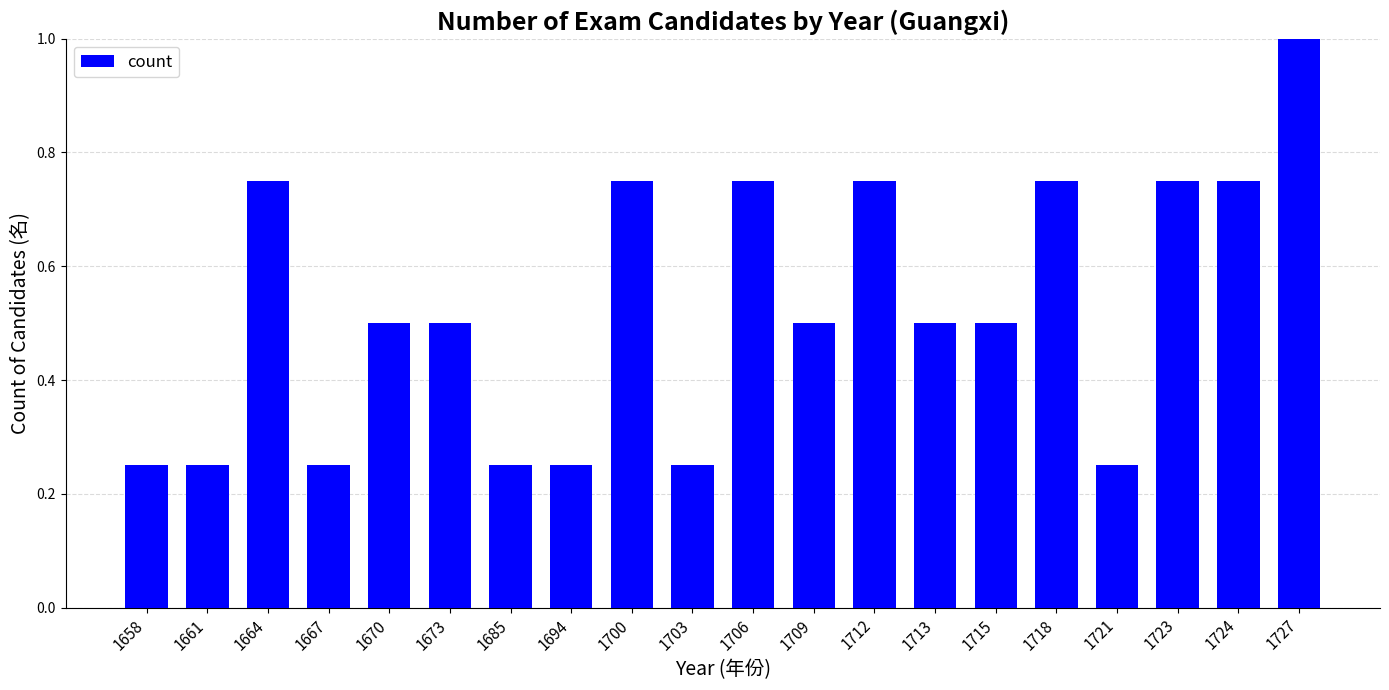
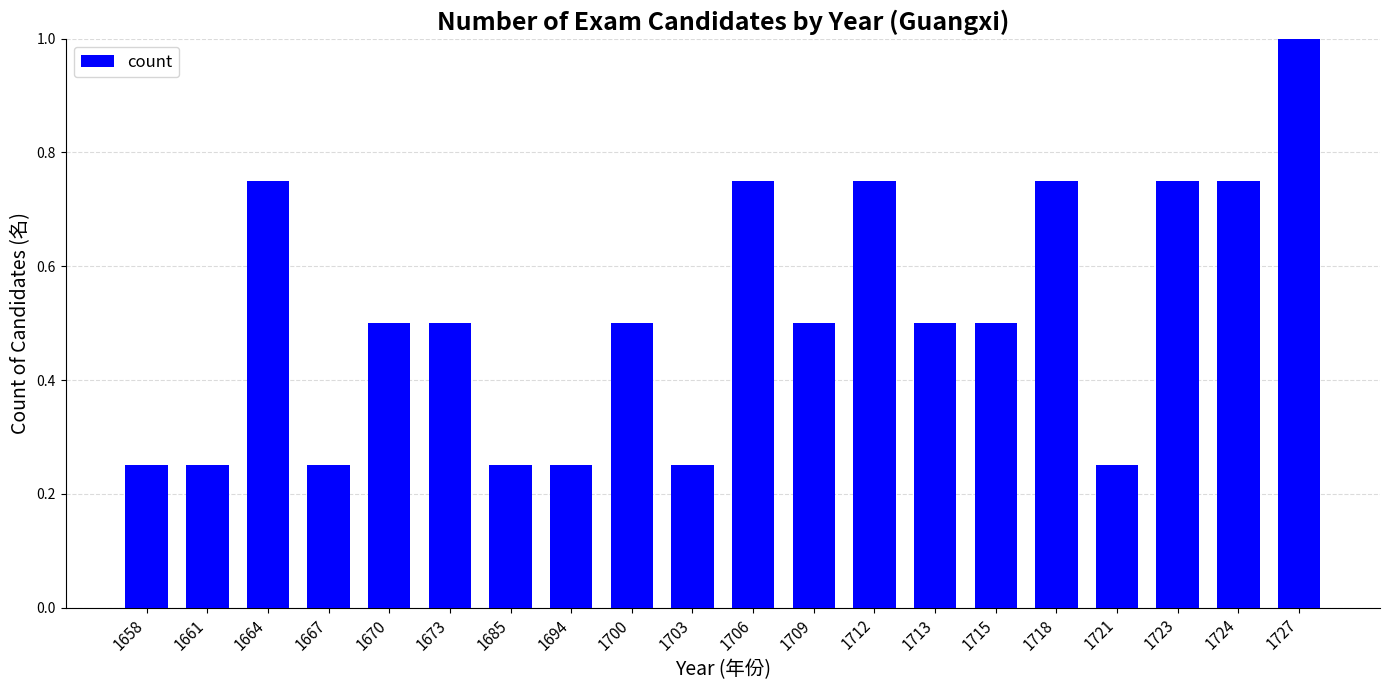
  {
    "1658": 0.25,
    "1661": 0.25,
    "1664": 0.75,
    "1667": 0.25,
    "1670": 0.50,
    "1673": 0.50,
    "1685": 0.25,
    "1694": 0.25,
-   "1700": 0.75,
+   "1700": 0.50,
    "1703": 0.25,
    "1706": 0.75,
    "1709": 0.50,
    "1712": 0.75,
    "1713": 0.50,
    "1715": 0.50,
    "1718": 0.75,
    "1721": 0.25,
    "1723": 0.75,
    "1724": 0.75,
    "1727": 1.00
  }
